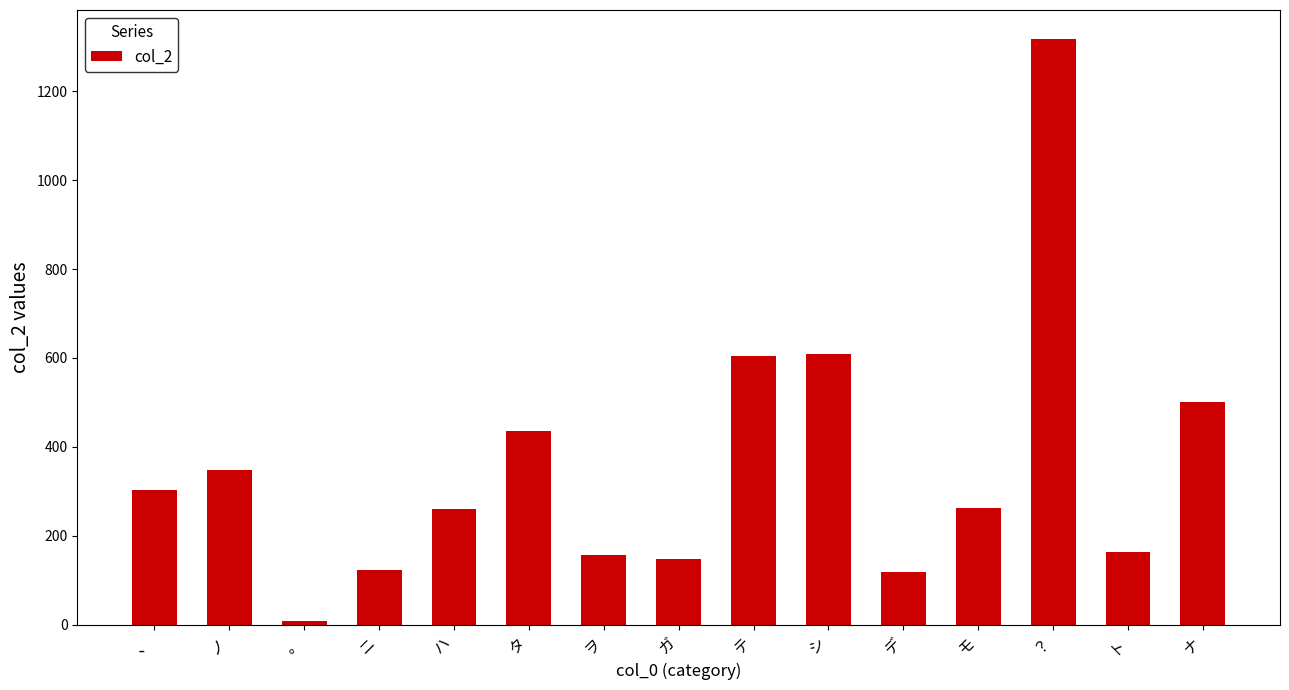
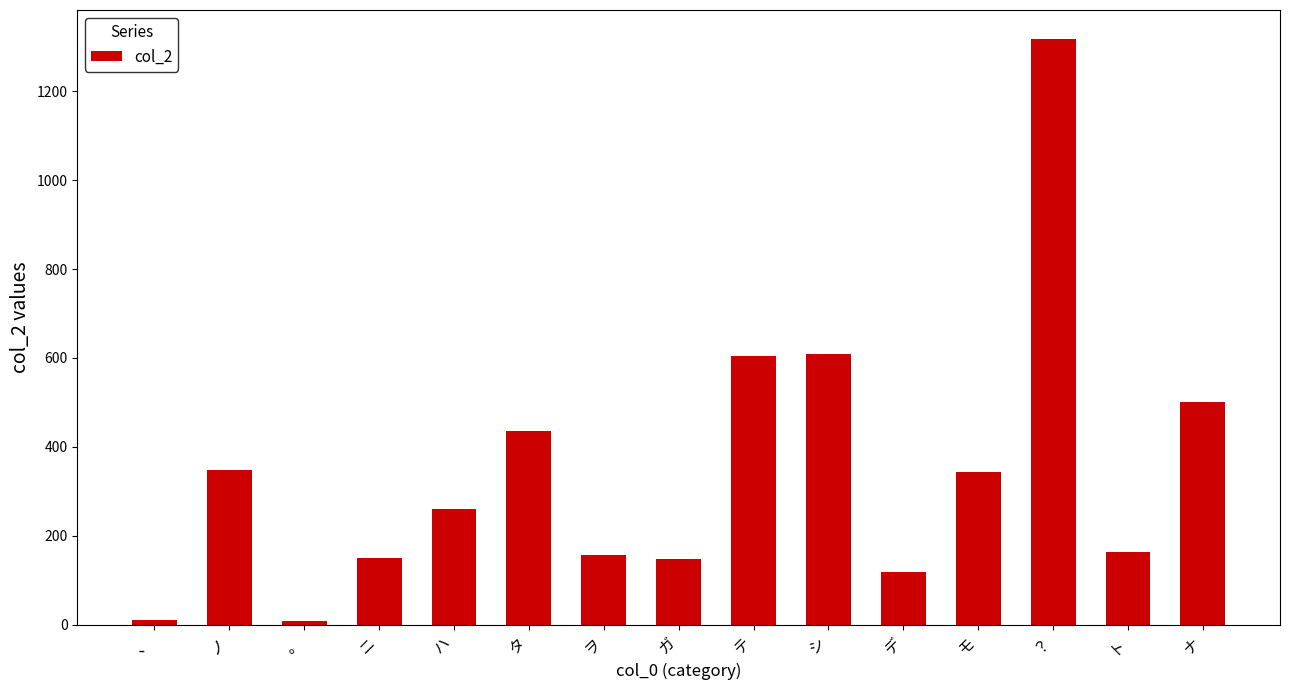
  {
-   "、": 300,
+   "、": 10,
    "ノ": 350,
    "。": 10,
-   "ニ": 120,
+   "ニ": 150,
    "ハ": 260,
    "タ": 440,
    "ヲ": 160,
    "ガ": 150,
    "テ": 600,
    "シ": 610,
    "デ": 120,
-   "モ": 260,
+   "モ": 340,
    "？": 1320,
    "ト": 160,
    "ナ": 500
  }
